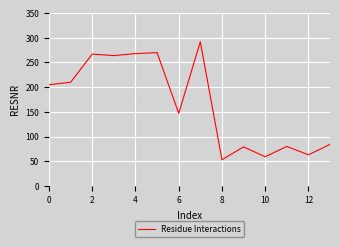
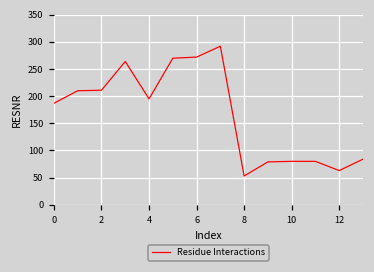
  {
-   "0": 210,
-   "2": 270,
-   "4": 270,
-   "6": 150,
+   "0": 190,
+   "2": 210,
+   "4": 200,
+   "6": 270,
    "8": 50,
-   "10": 60,
+   "10": 80,
    "12": 60
  }
